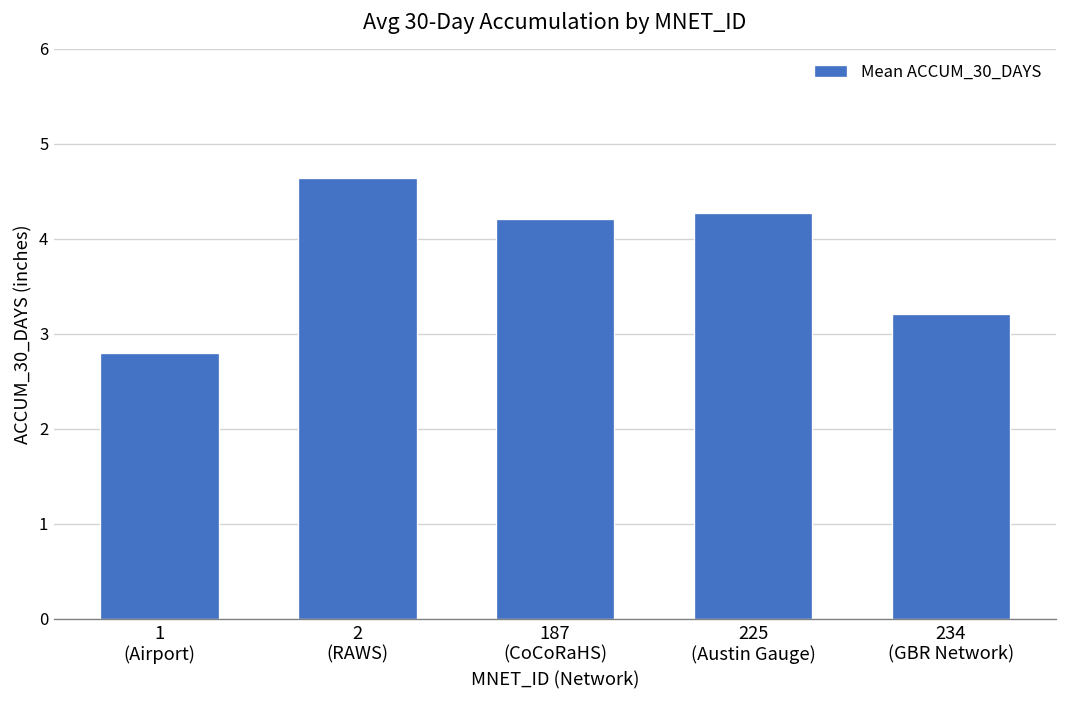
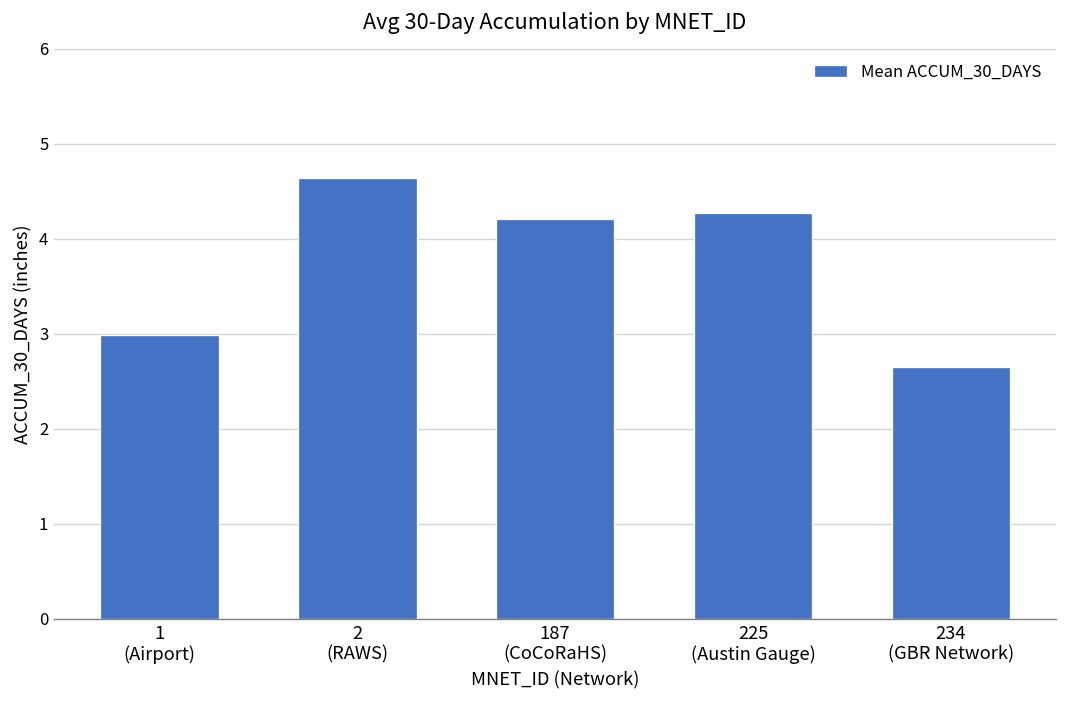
  {
-   "1 (Airport)": 2.8,
+   "1 (Airport)": 3.0,
    "2 (RAWS)": 4.6,
    "187 (CoCoRaHS)": 4.2,
    "225 (Austin Gauge)": 4.3,
-   "234 (GBR Network)": 3.2
+   "234 (GBR Network)": 2.6
  }
